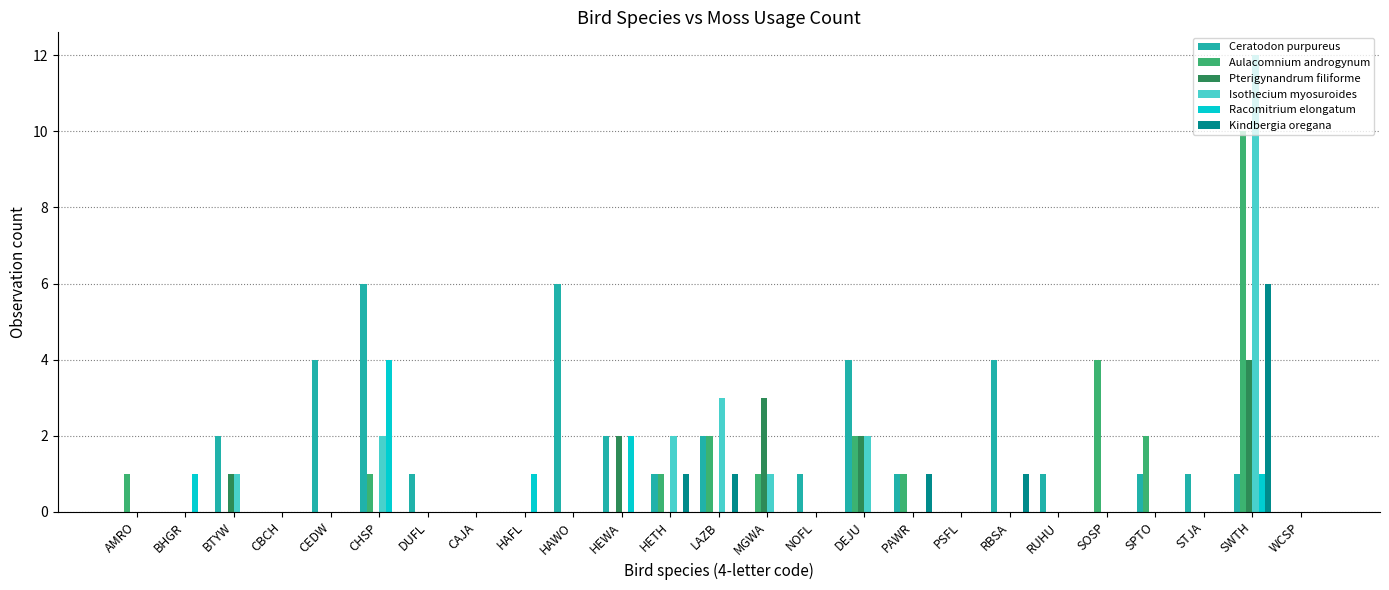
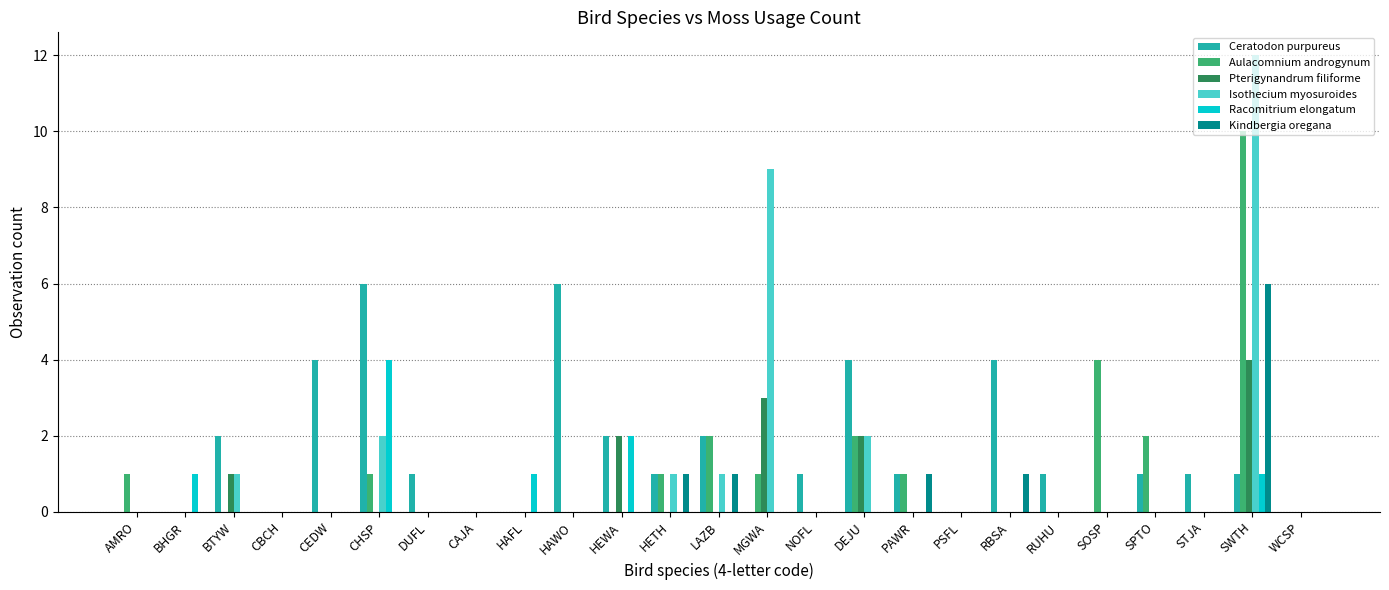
  {
    "Isothecium myosuroides": {
      "AMRO": 0,
      "BHGR": 0,
      "BTYW": 1,
      "CBCH": 0,
      "CEDW": 0,
      "CHSP": 2,
      "DUFL": 0,
      "CAJA": 0,
      "HAFL": 0,
      "HAWO": 0,
      "HEWA": 0,
-     "HETH": 2,
-     "LAZB": 3,
-     "MGWA": 1,
+     "HETH": 1,
+     "LAZB": 1,
+     "MGWA": 9,
      "NOFL": 0,
      "DEJU": 2,
      "PAWR": 0,
      "PSFL": 0,
      "RBSA": 0,
      "RUHU": 0,
      "SOSP": 0,
      "SPTO": 0,
      "STJA": 0,
      "WCSP": 0
    }
  }
